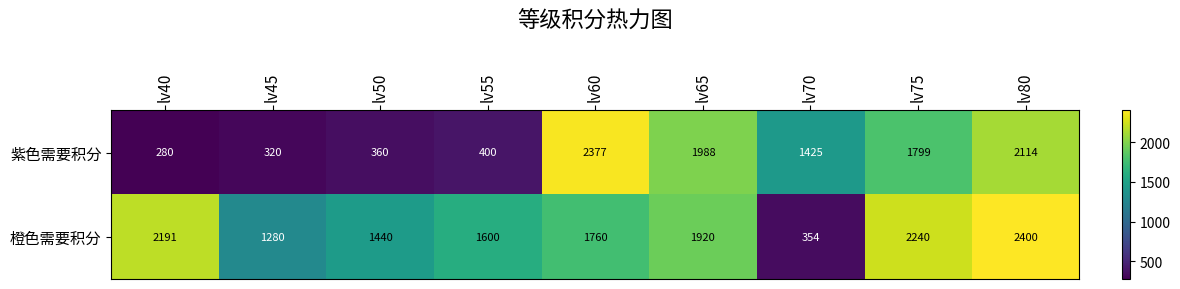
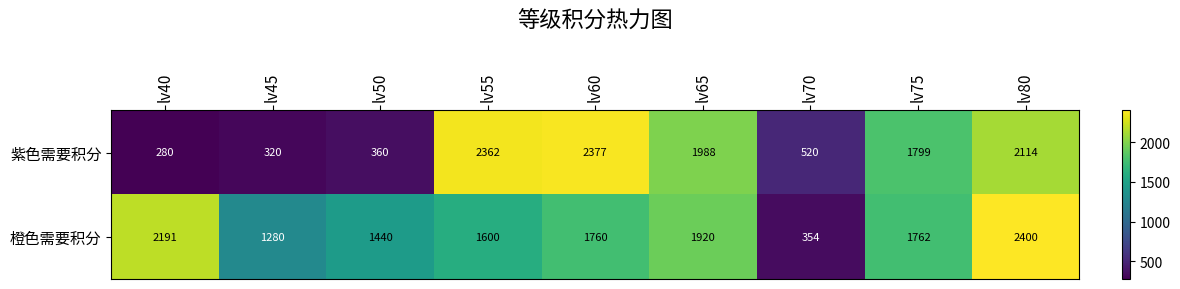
  {
    "紫色需要积分": {
      "lv40": 280,
      "lv45": 320,
      "lv50": 360,
-     "lv55": 400,
+     "lv55": 2362,
      "lv60": 2377,
      "lv65": 1988,
-     "lv70": 1425,
+     "lv70": 520,
      "lv75": 1799,
      "lv80": 2114
    },
    "橙色需要积分": {
      "lv40": 2191,
      "lv45": 1280,
      "lv50": 1440,
      "lv55": 1600,
      "lv60": 1760,
      "lv65": 1920,
      "lv70": 354,
-     "lv75": 2240,
+     "lv75": 1762,
      "lv80": 2400
    }
  }
